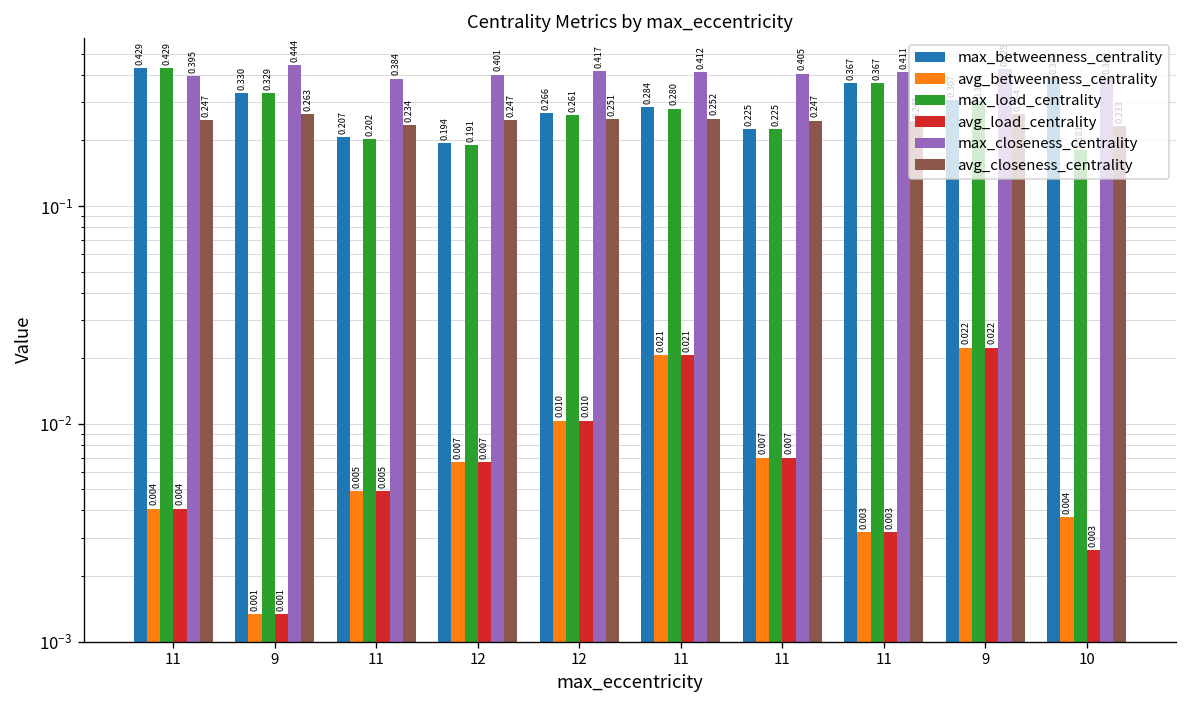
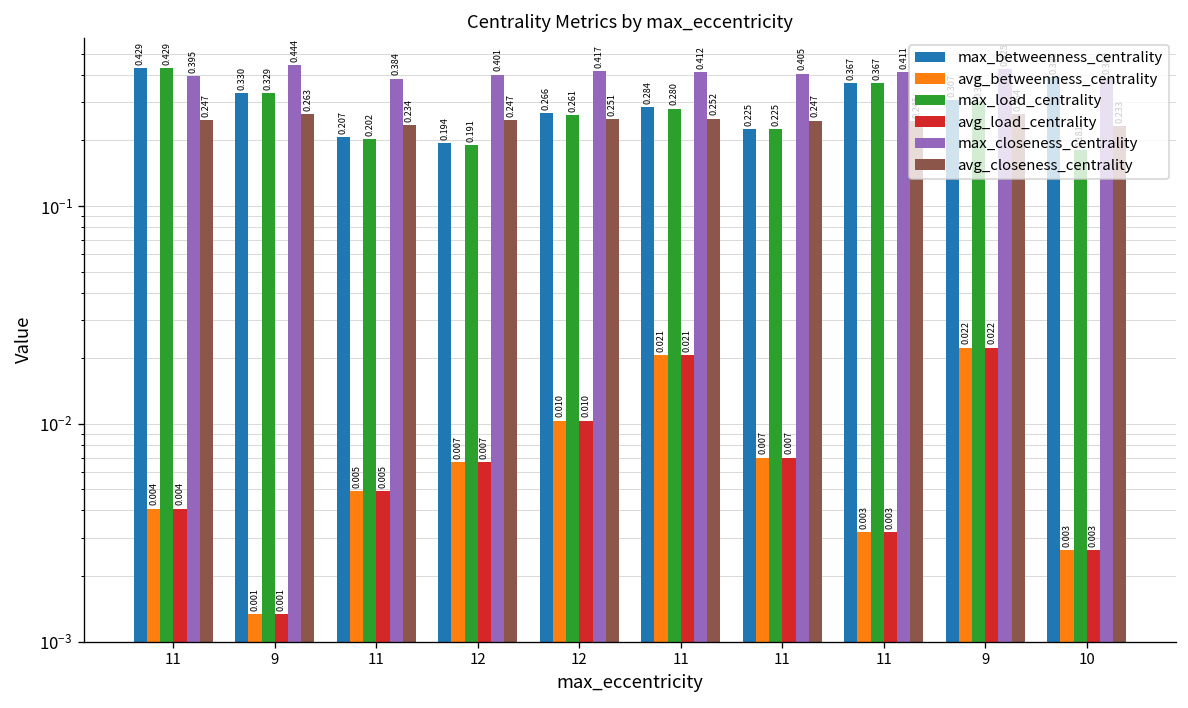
  {
    "avg_betweenness_centrality": {
-     "10": 0.004
+     "10": 0.003
    },
    "avg_load_centrality": {
      "10": 0.003
    }
  }
